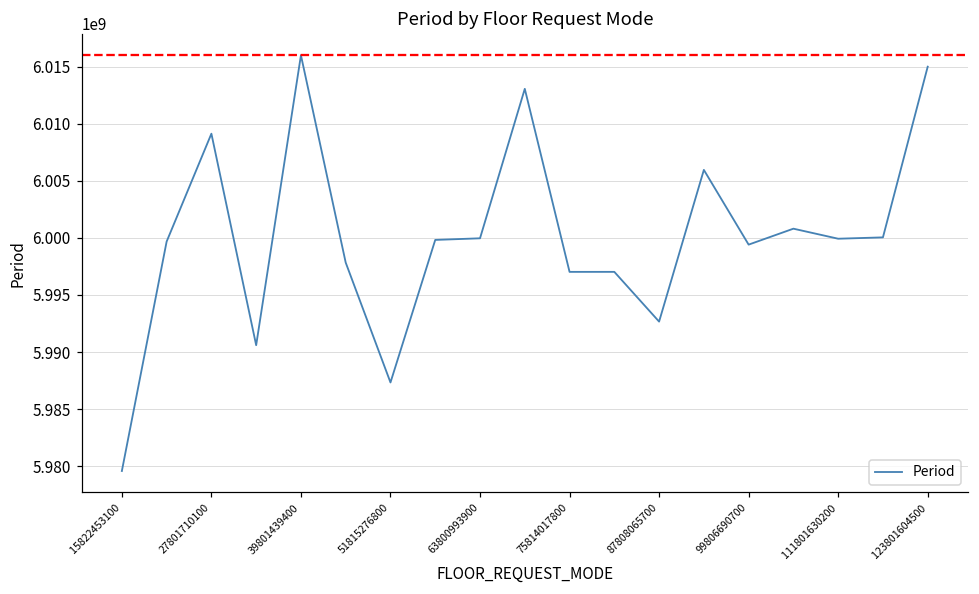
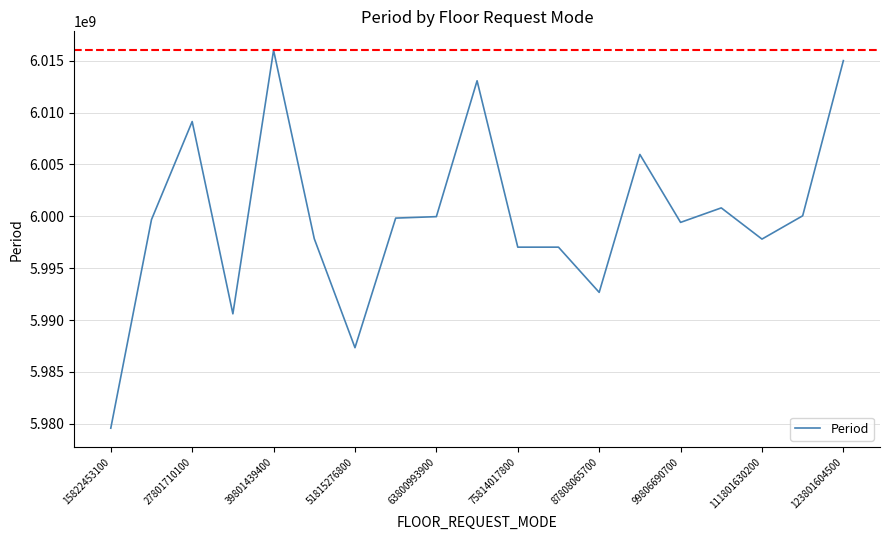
  {
    "15822453100": 5979600000,
    "27801710100": 6009100000,
    "39801439400": 6016000000,
    "51815276800": 5987300000,
    "63800993900": 6000000000,
    "75814017800": 5997000000,
    "87808065700": 5992700000,
    "99806690700": 5999400000,
-   "111801630200": 5999900000,
+   "111801630200": 5997800000,
    "123801604500": 6015000000
  }
